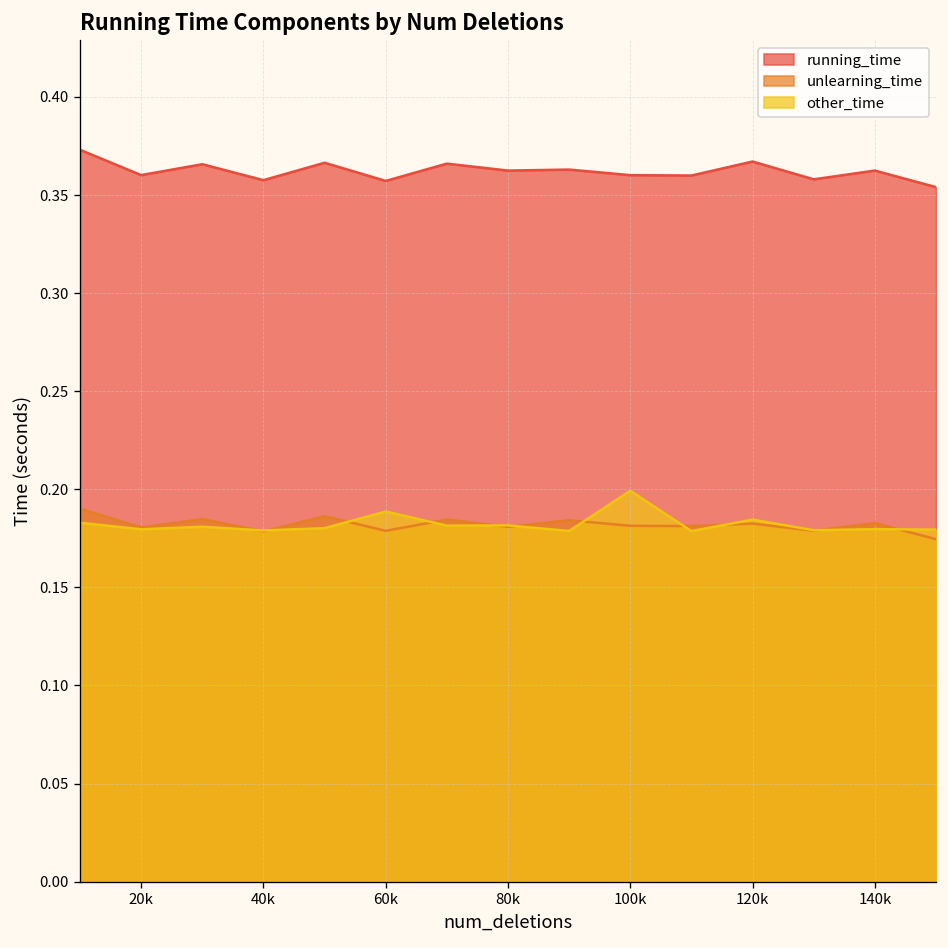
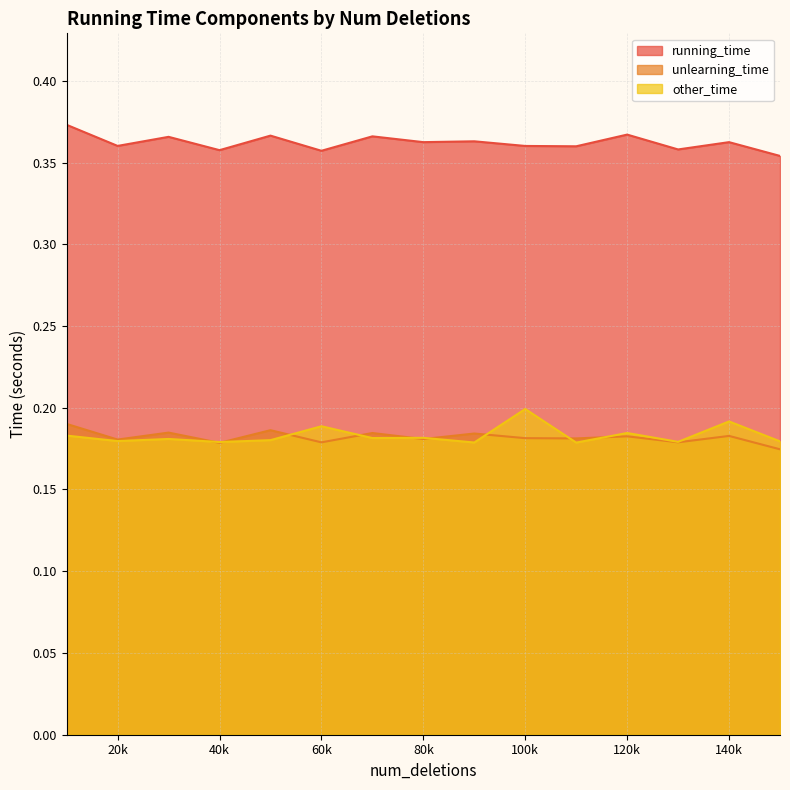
  {
    "other_time": {
      "60k": 0.189,
      "100k": 0.199,
      "120k": 0.185,
-     "140k": 0.180
+     "140k": 0.192
    }
  }
